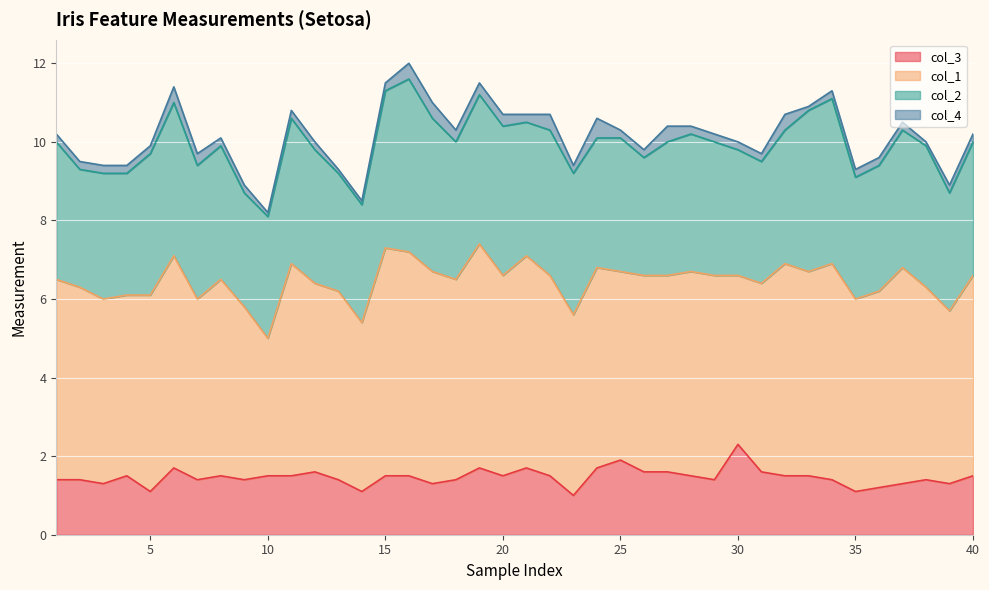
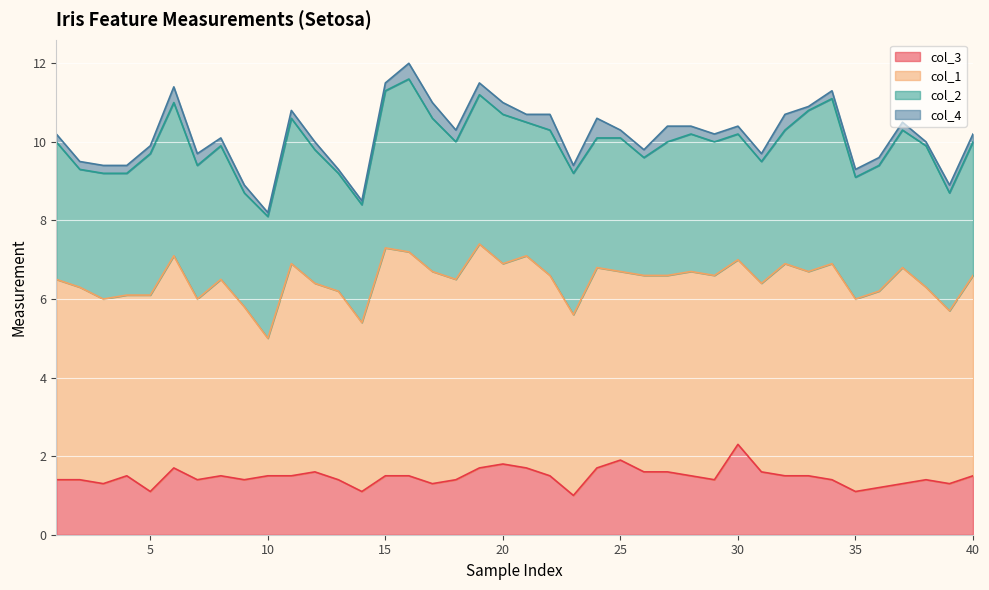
  {
    "col_3": {
      "5": 1.1,
      "10": 1.5,
      "15": 1.5,
-     "20": 1.5,
+     "20": 1.8,
      "25": 1.9,
      "30": 2.3,
      "35": 1.1,
      "40": 1.5
    },
    "col_1": {
      "5": 5.0,
      "10": 3.5,
      "15": 5.8,
      "20": 5.1,
      "25": 4.8,
-     "30": 4.3,
+     "30": 4.7,
      "35": 4.9,
      "40": 5.1
    }
  }
